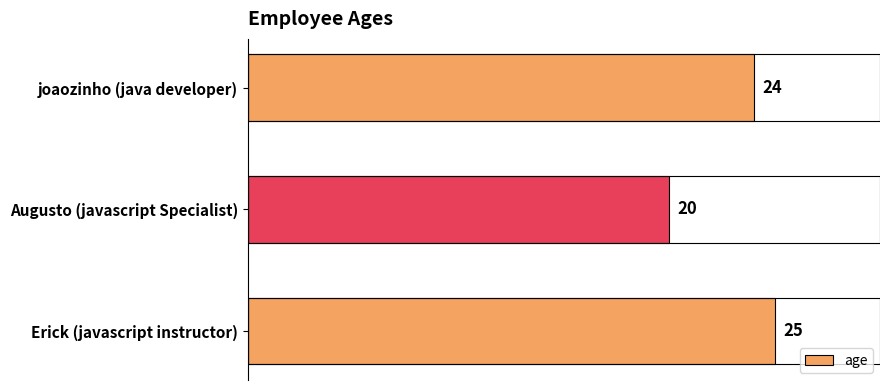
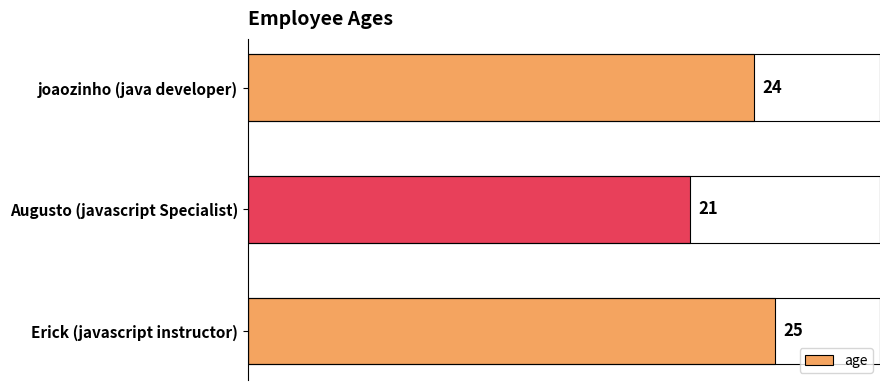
  {
    "joaozinho (java developer)": 24,
-   "Augusto (javascript Specialist)": 20,
+   "Augusto (javascript Specialist)": 21,
    "Erick (javascript instructor)": 25
  }
